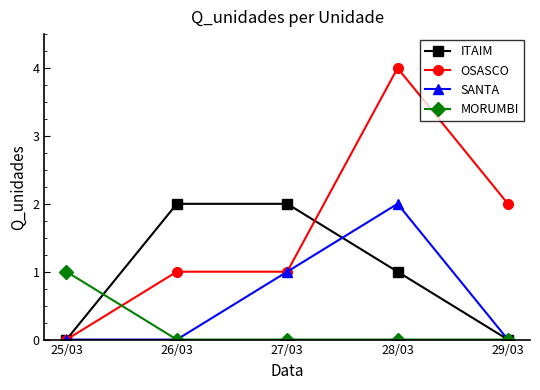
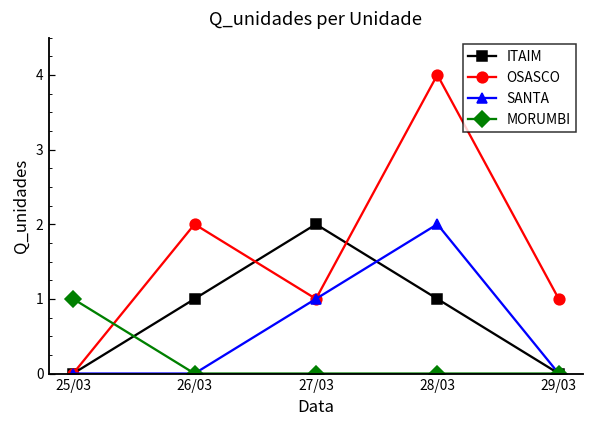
  {
    "ITAIM": {
-     "26/03": 2,
+     "26/03": 1,
      "27/03": 2,
      "28/03": 1
    },
    "OSASCO": {
-     "26/03": 1,
+     "26/03": 2,
      "28/03": 4,
-     "29/03": 2
+     "29/03": 1
    },
    "SANTA": {
      "28/03": 2
    },
    "MORUMBI": {
      "25/03": 1,
      "27/03": 0,
      "28/03": 0
    }
  }
